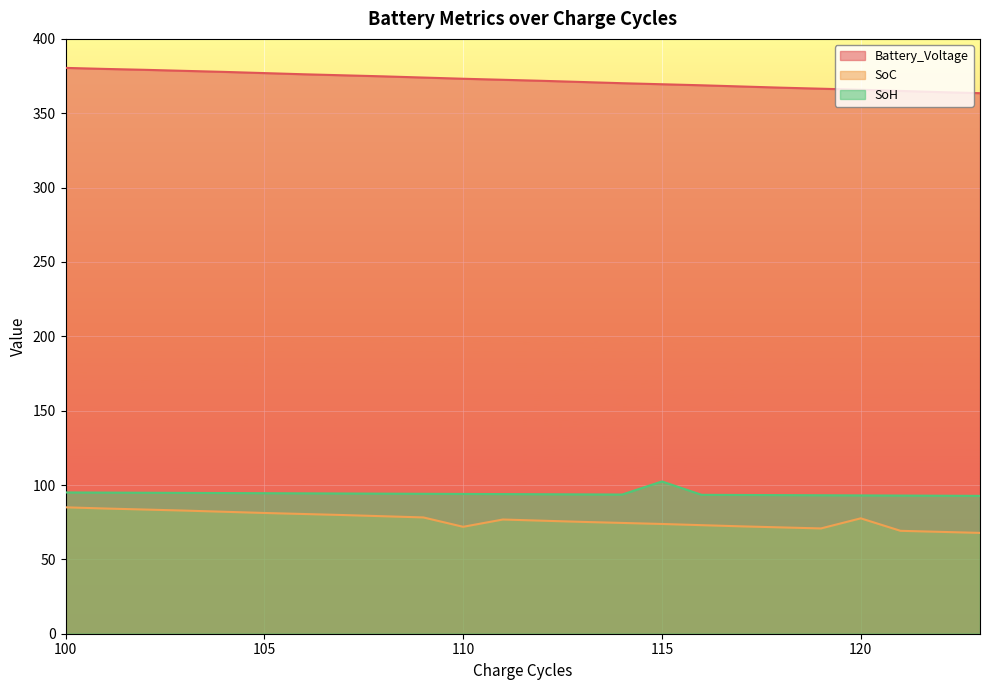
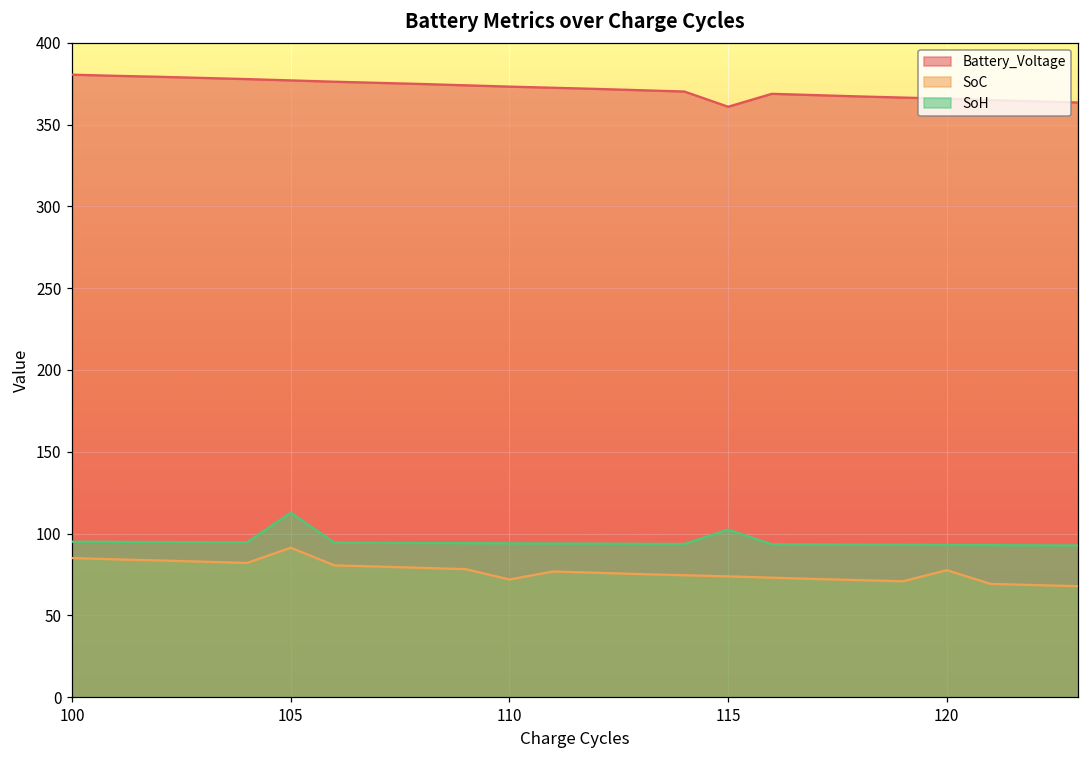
  {
    "Battery_Voltage": {
      "100": 381,
      "105": 377,
      "110": 373,
-     "115": 370
+     "115": 361
    },
    "SoC": {
      "100": 85,
-     "105": 81,
+     "105": 91,
      "110": 72,
      "115": 74,
      "120": 78
    },
    "SoH": {
      "100": 95,
-     "105": 95,
+     "105": 113,
      "110": 94,
      "115": 102,
      "120": 93
    }
  }
